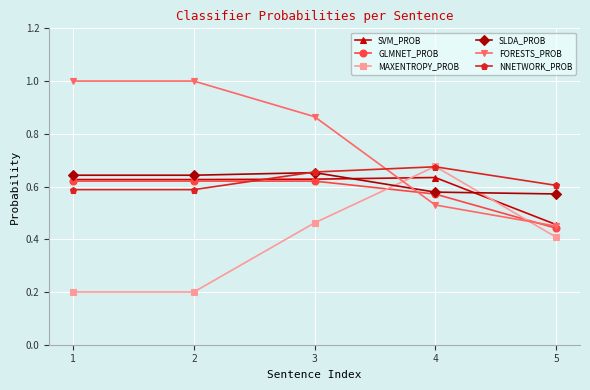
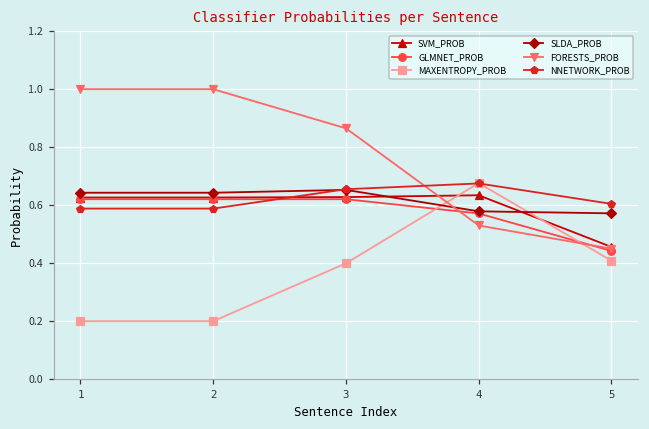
  {
    "MAXENTROPY_PROB": {
      "1": 0.20,
      "2": 0.20,
-     "3": 0.46,
+     "3": 0.40,
      "5": 0.41
    }
  }
